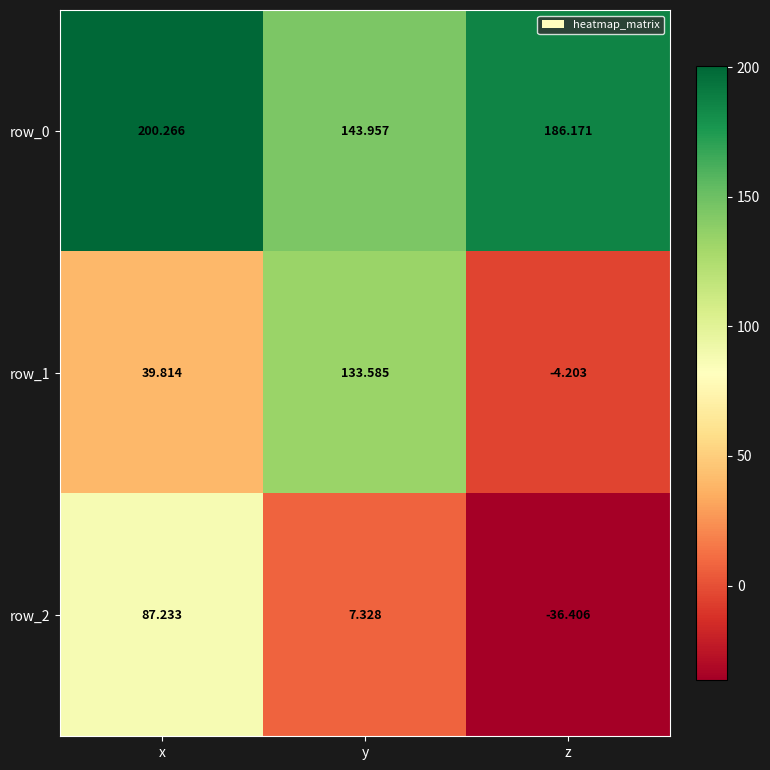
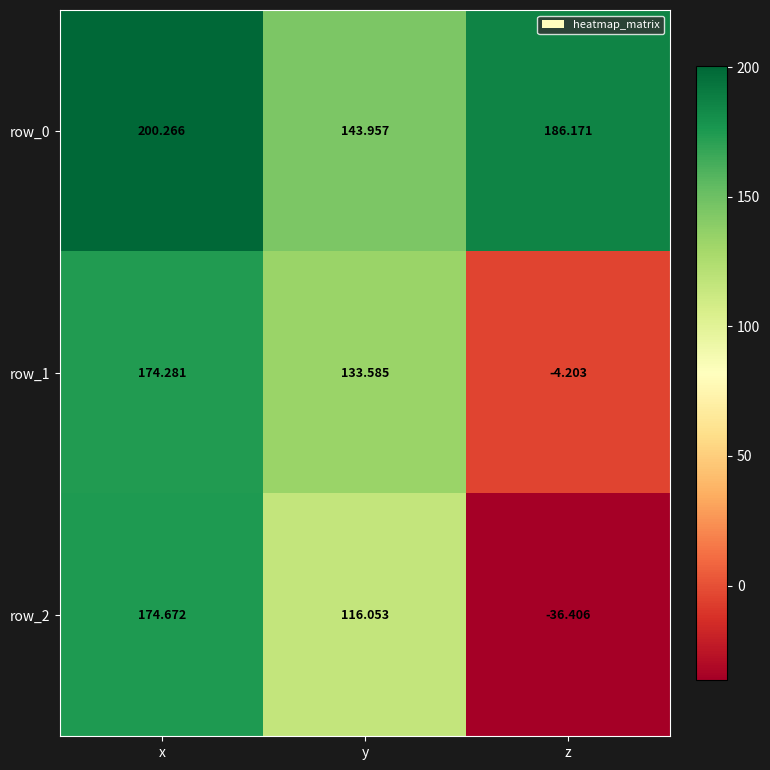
  {
    "row_0": {
      "x": 200.266,
      "y": 143.957,
      "z": 186.171
    },
    "row_1": {
-     "x": 39.814,
+     "x": 174.281,
      "y": 133.585,
      "z": -4.203
    },
    "row_2": {
-     "x": 87.233,
-     "y": 7.328,
+     "x": 174.672,
+     "y": 116.053,
      "z": -36.406
    }
  }
